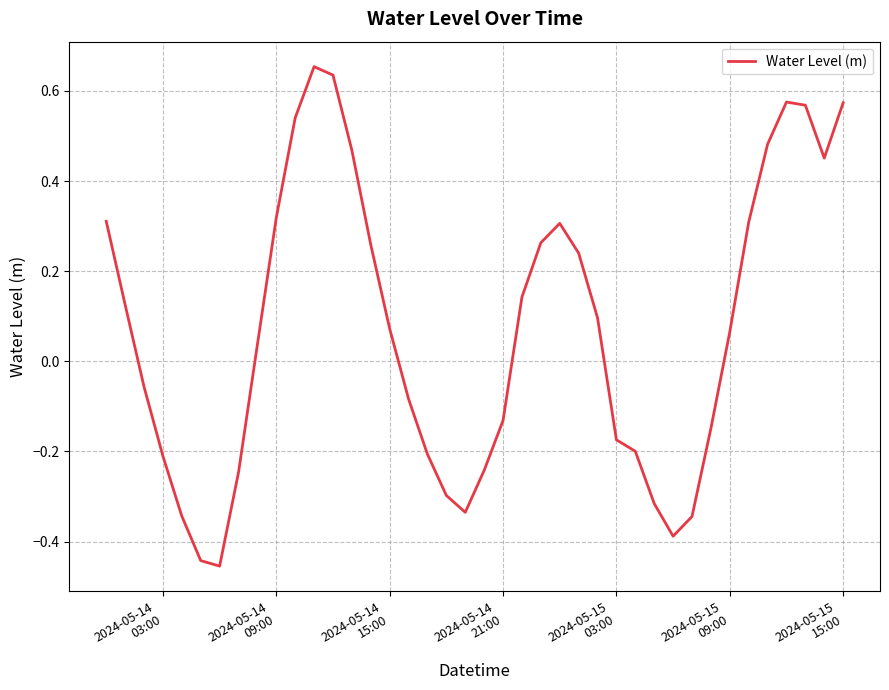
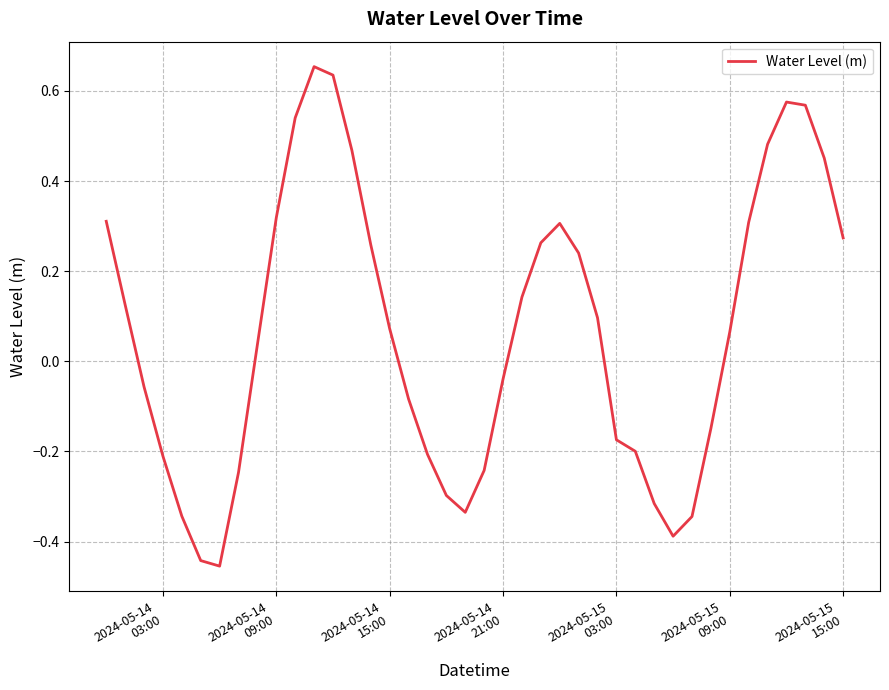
  {
    "2024-05-14 03:00": -0.21,
    "2024-05-14 09:00": 0.32,
    "2024-05-14 15:00": 0.07,
-   "2024-05-14 21:00": -0.13,
+   "2024-05-14 21:00": -0.04,
    "2024-05-15 03:00": -0.17,
    "2024-05-15 09:00": 0.07,
-   "2024-05-15 15:00": 0.57
+   "2024-05-15 15:00": 0.27
  }
